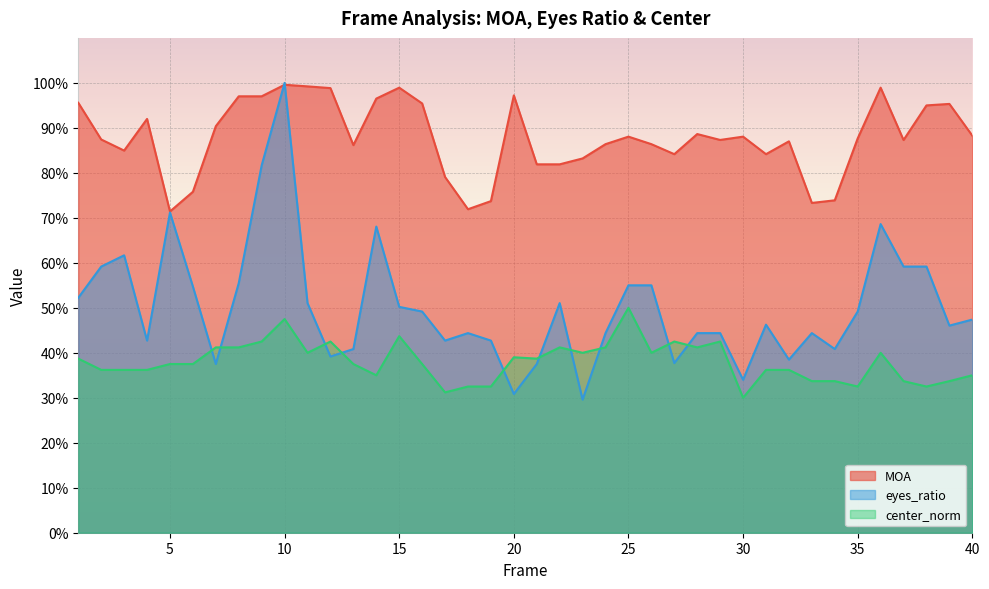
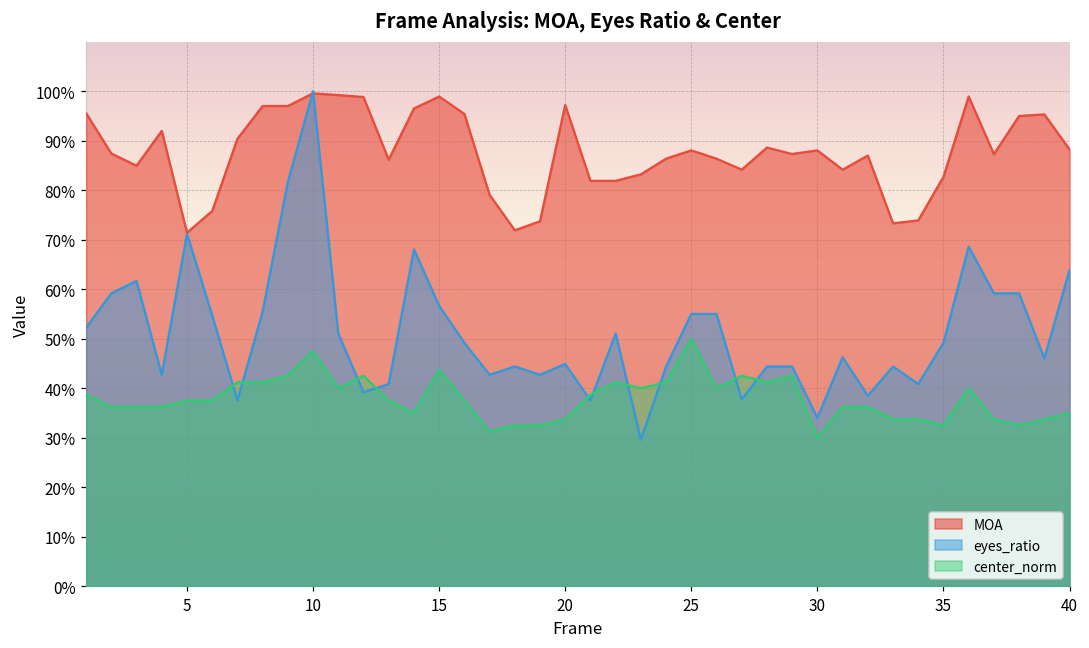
  {
    "MOA": {
      "15": "99%",
      "20": "97%",
      "25": "88%",
      "30": "88%",
-     "35": "88%",
+     "35": "83%",
      "40": "88%"
    },
    "eyes_ratio": {
-     "15": "50%",
-     "20": "31%",
+     "15": "57%",
+     "20": "45%",
      "25": "55%",
      "30": "34%",
      "35": "49%",
-     "40": "47%"
+     "40": "64%"
    },
    "center_norm": {
      "5": "38%",
      "10": "48%",
      "15": "44%",
-     "20": "39%",
+     "20": "34%",
      "25": "50%",
      "30": "30%",
      "35": "33%",
      "40": "35%"
    }
  }
